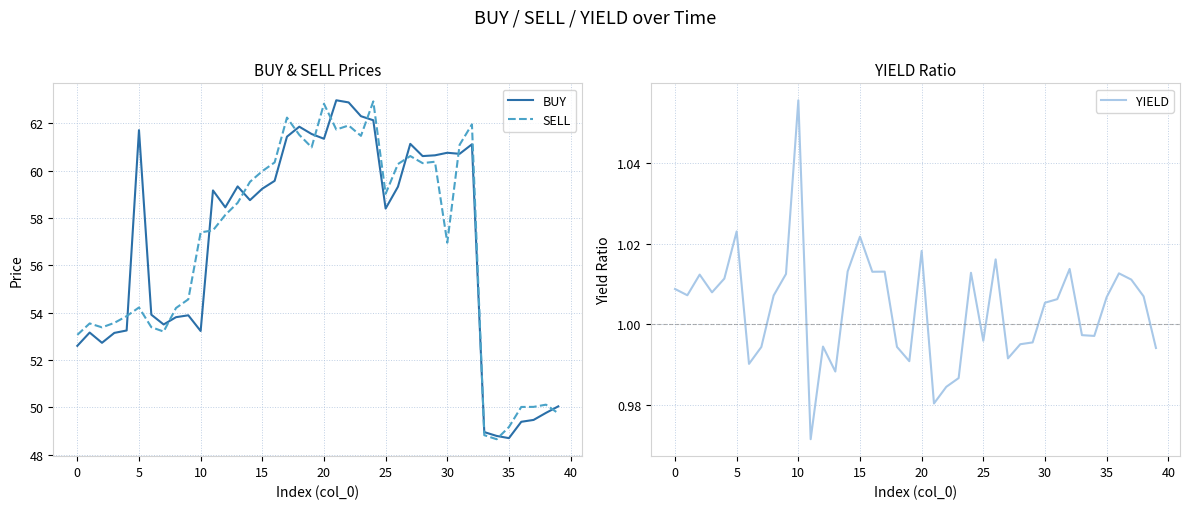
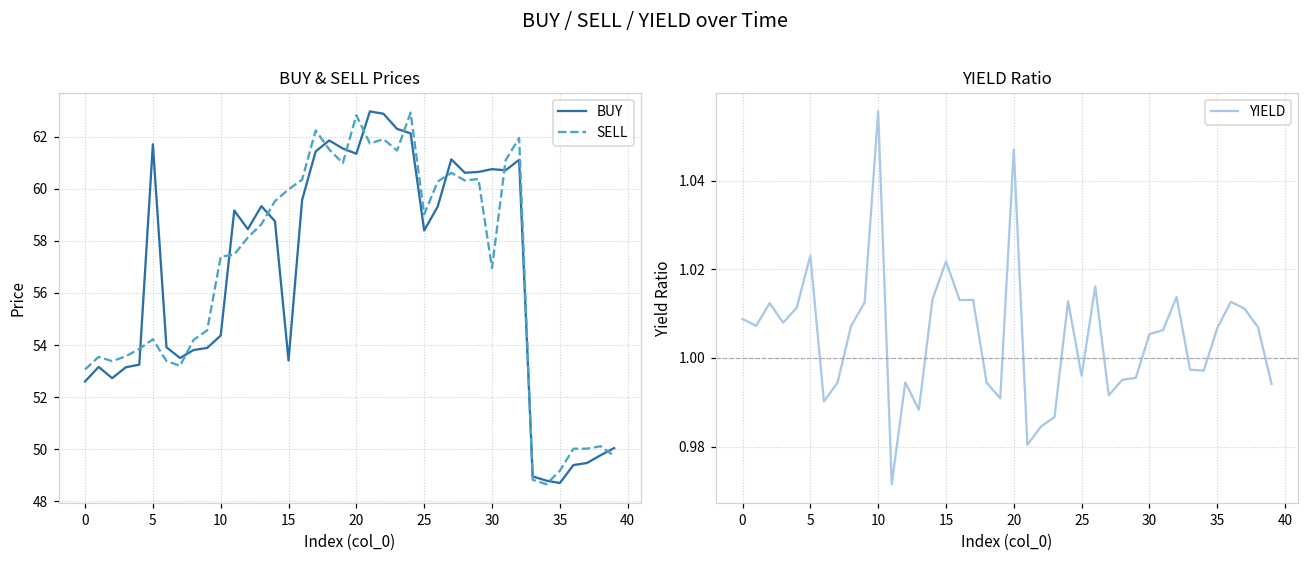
  {
    "BUY & SELL Prices": {
      "BUY": {
        "0": 52.6,
        "5": 61.7,
-       "10": 53.2,
-       "15": 59.2,
+       "10": 54.4,
+       "15": 53.4,
        "20": 61.3,
        "25": 58.4,
        "30": 60.8,
        "35": 48.7
      },
      "SELL": {
        "0": 53.1,
        "5": 54.2,
        "10": 57.4,
        "15": 60.0,
        "20": 62.8,
        "25": 59.0,
        "30": 57.0,
        "35": 49.2
      }
    },
    "YIELD Ratio": {
      "0": 1.009,
      "5": 1.023,
      "10": 1.056,
      "15": 1.022,
-     "20": 1.018,
+     "20": 1.047,
      "25": 0.996,
      "30": 1.005,
      "35": 1.007
    }
  }
